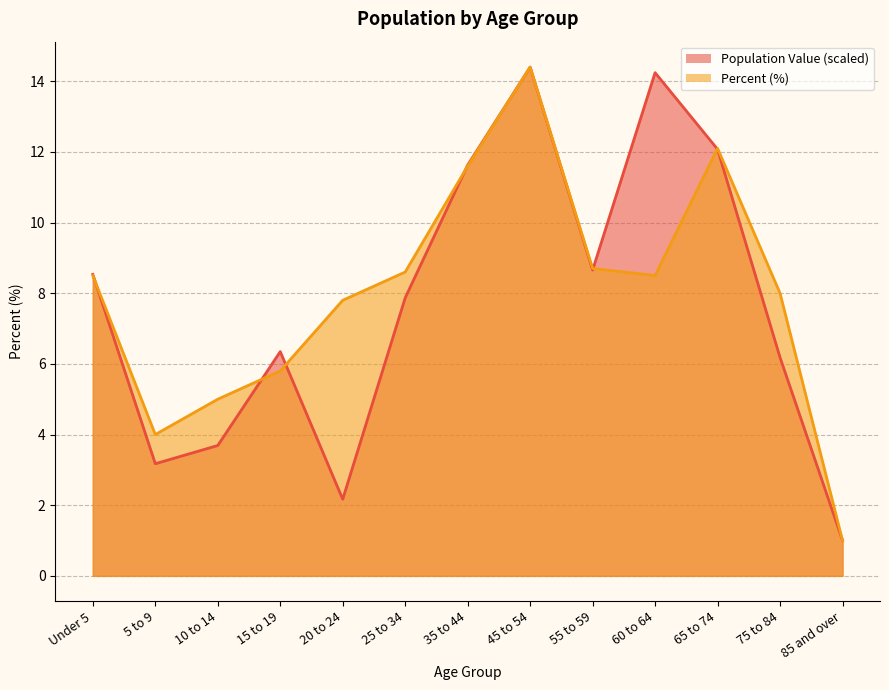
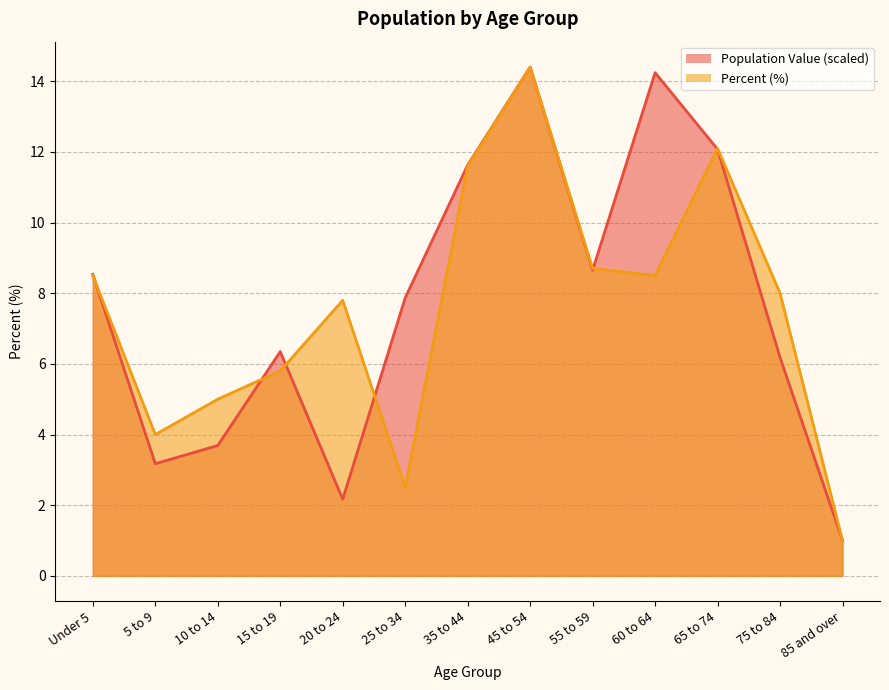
  {
    "Population Value (scaled)": {
      "5 to 9": 3.2,
      "10 to 14": 3.7,
      "15 to 19": 6.3,
      "20 to 24": 2.2,
      "25 to 34": 7.9,
      "60 to 64": 14.2,
      "75 to 84": 6.2
    },
    "Percent (%)": {
      "5 to 9": 4.0,
      "10 to 14": 5.0,
      "15 to 19": 5.8,
      "20 to 24": 7.8,
-     "25 to 34": 8.6,
+     "25 to 34": 2.5,
      "60 to 64": 8.5,
      "75 to 84": 8.0
    }
  }
